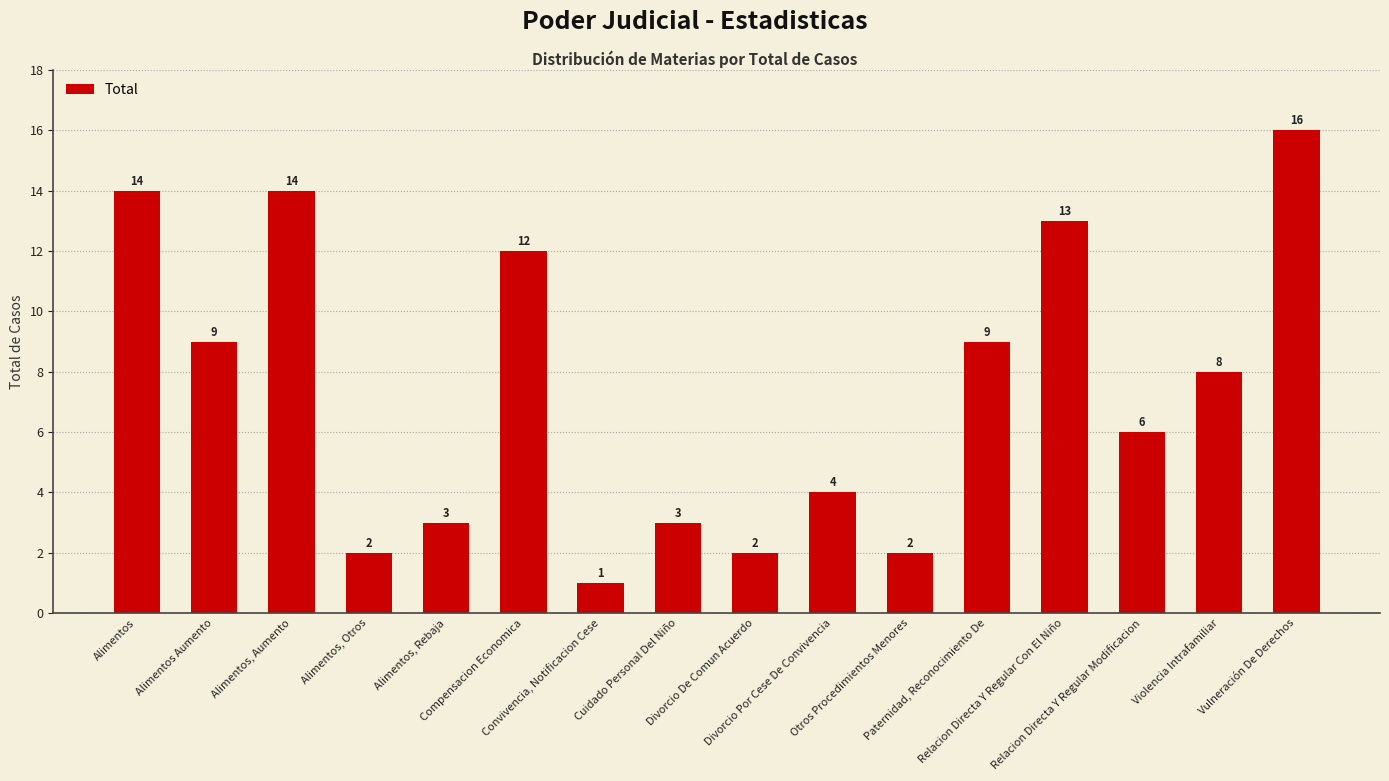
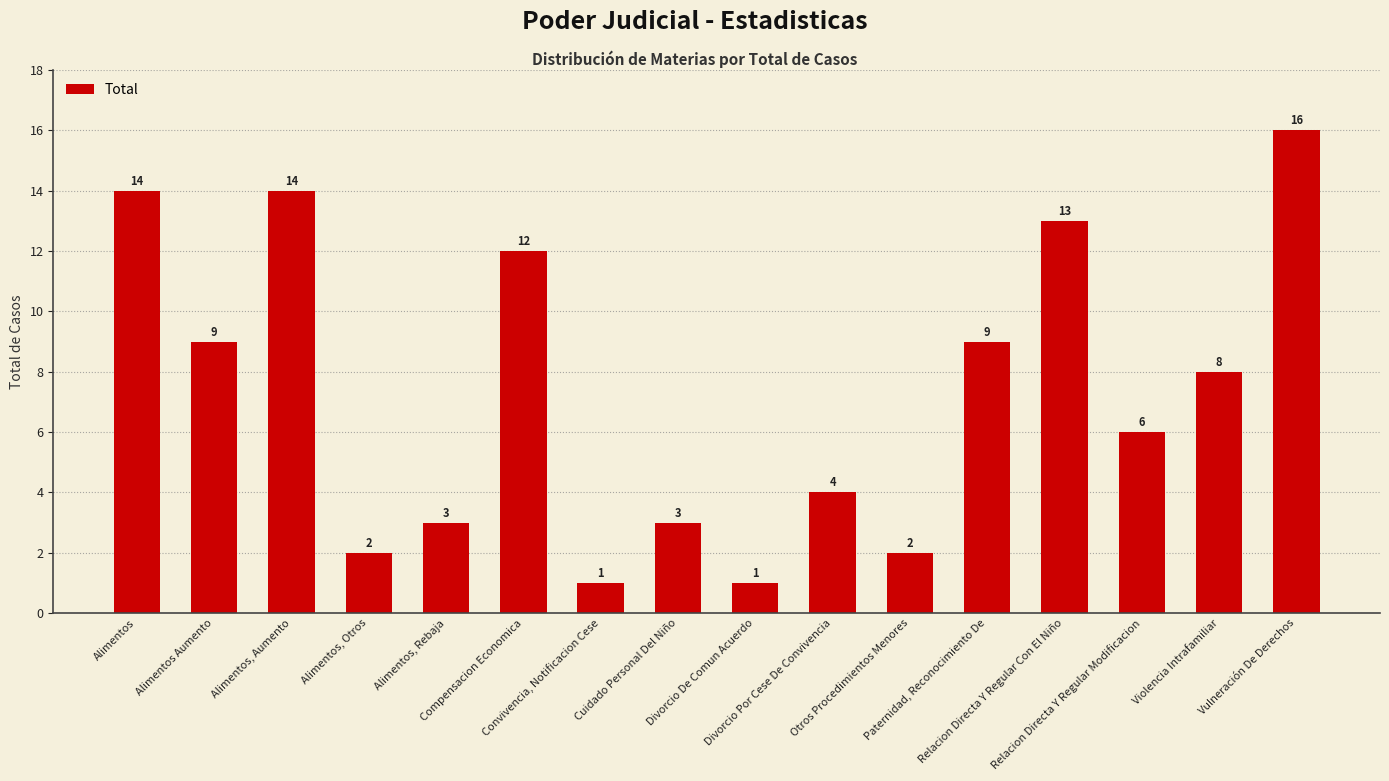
  {
    "Alimentos": 14,
    "Alimentos Aumento": 9,
    "Alimentos, Aumento": 14,
    "Alimentos, Otros": 2,
    "Alimentos, Rebaja": 3,
    "Compensacion Economica": 12,
    "Convivencia, Notificacion Cese": 1,
    "Cuidado Personal Del Niño": 3,
-   "Divorcio De Comun Acuerdo": 2,
+   "Divorcio De Comun Acuerdo": 1,
    "Divorcio Por Cese De Convivencia": 4,
    "Otros Procedimientos Menores": 2,
    "Paternidad, Reconocimiento De": 9,
    "Relacion Directa Y Regular Con El Niño": 13,
    "Relacion Directa Y Regular Modificacion": 6,
    "Violencia Intrafamiliar": 8,
    "Vulneración De Derechos": 16
  }
